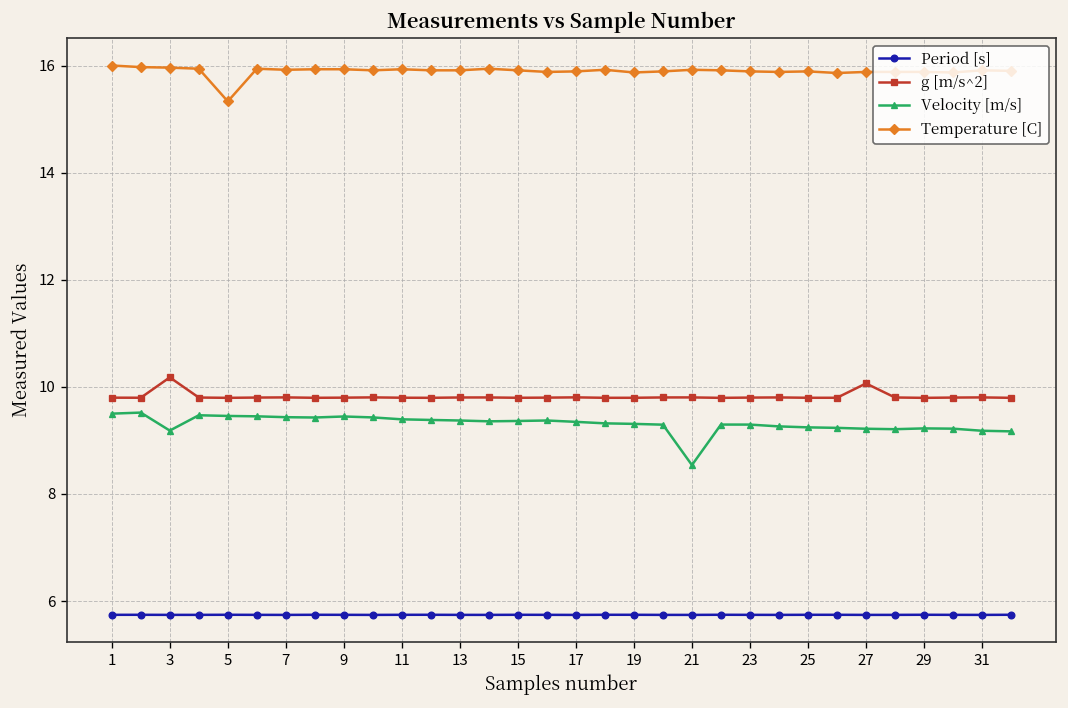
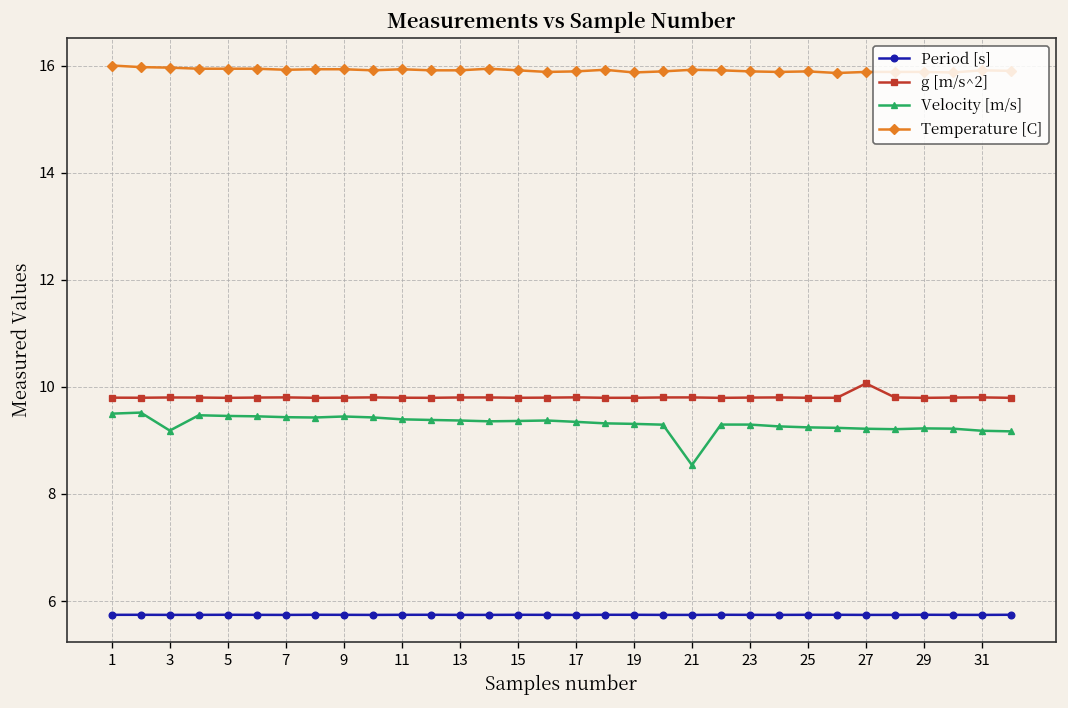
  {
    "Period [s]": {
      "1": 5.7,
      "3": 5.7,
      "5": 5.7,
      "7": 5.7,
      "9": 5.7,
      "11": 5.7,
      "13": 5.7,
      "15": 5.7,
      "17": 5.7,
      "19": 5.7,
      "21": 5.7,
      "23": 5.7,
      "25": 5.7,
      "27": 5.7,
      "29": 5.7,
      "31": 5.7
    },
    "g [m/s^2]": {
      "1": 9.8,
-     "3": 10.2,
+     "3": 9.8,
      "5": 9.8,
      "7": 9.8,
      "9": 9.8,
      "11": 9.8,
      "13": 9.8,
      "15": 9.8,
      "17": 9.8,
      "19": 9.8,
      "21": 9.8,
      "23": 9.8,
      "25": 9.8,
      "27": 10.1,
      "29": 9.8,
      "31": 9.8
    },
    "Velocity [m/s]": {
      "1": 9.5,
      "3": 9.2,
      "5": 9.5,
      "7": 9.4,
      "9": 9.4,
      "11": 9.4,
      "13": 9.4,
      "15": 9.4,
      "17": 9.3,
      "19": 9.3,
      "21": 8.5,
      "23": 9.3,
      "25": 9.2,
      "27": 9.2,
      "29": 9.2,
      "31": 9.2
    },
    "Temperature [C]": {
      "1": 16.0,
      "3": 16.0,
-     "5": 15.3,
+     "5": 15.9,
      "7": 15.9,
      "9": 15.9,
      "11": 15.9,
      "13": 15.9,
      "15": 15.9,
      "17": 15.9,
      "19": 15.9,
      "21": 15.9,
      "23": 15.9,
      "25": 15.9,
      "27": 15.9
    }
  }
